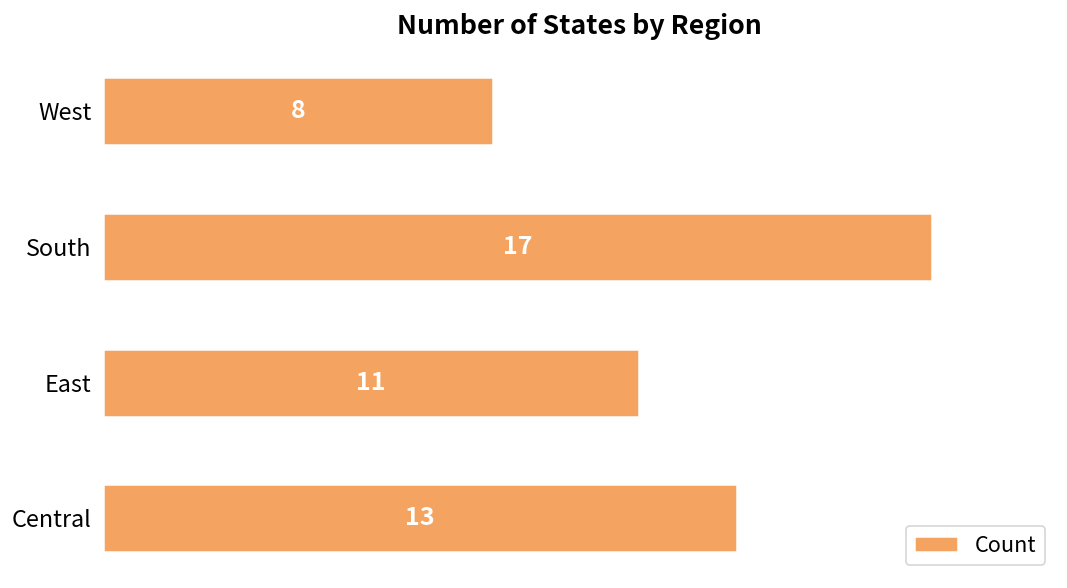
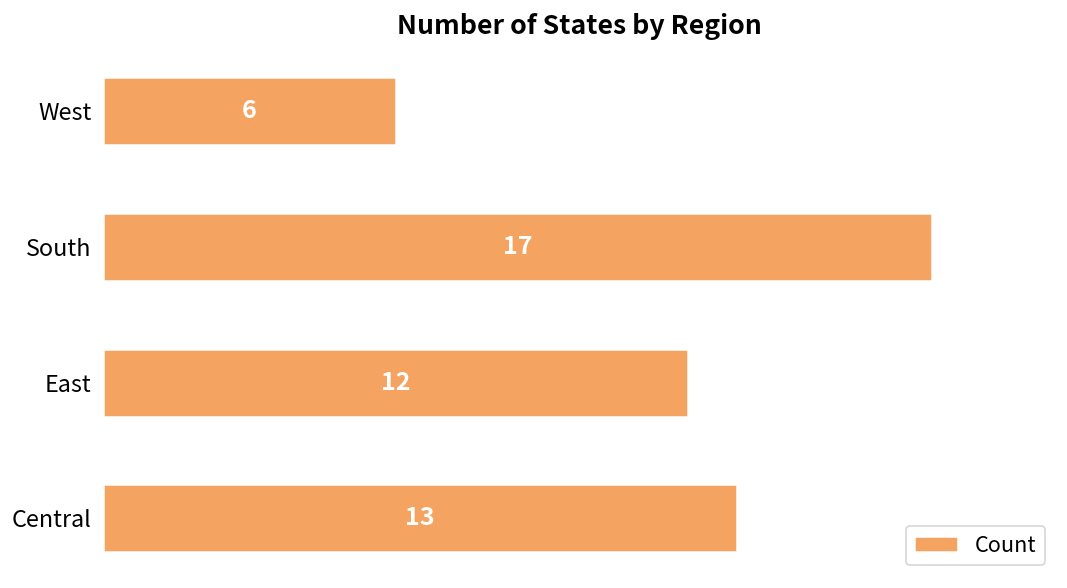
  {
-   "West": 8,
+   "West": 6,
    "South": 17,
-   "East": 11,
+   "East": 12,
    "Central": 13
  }
